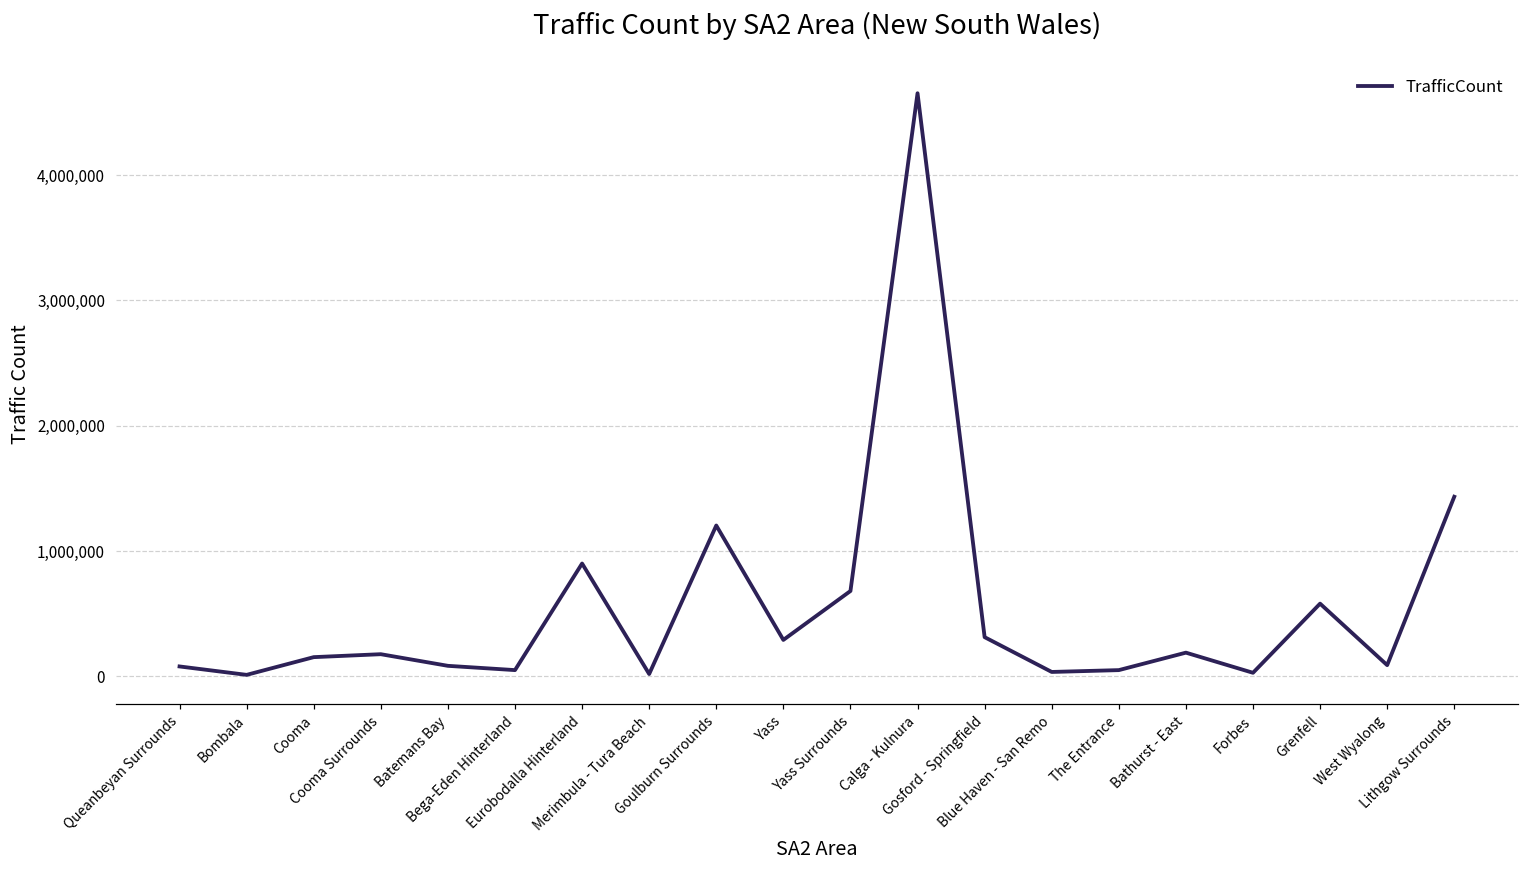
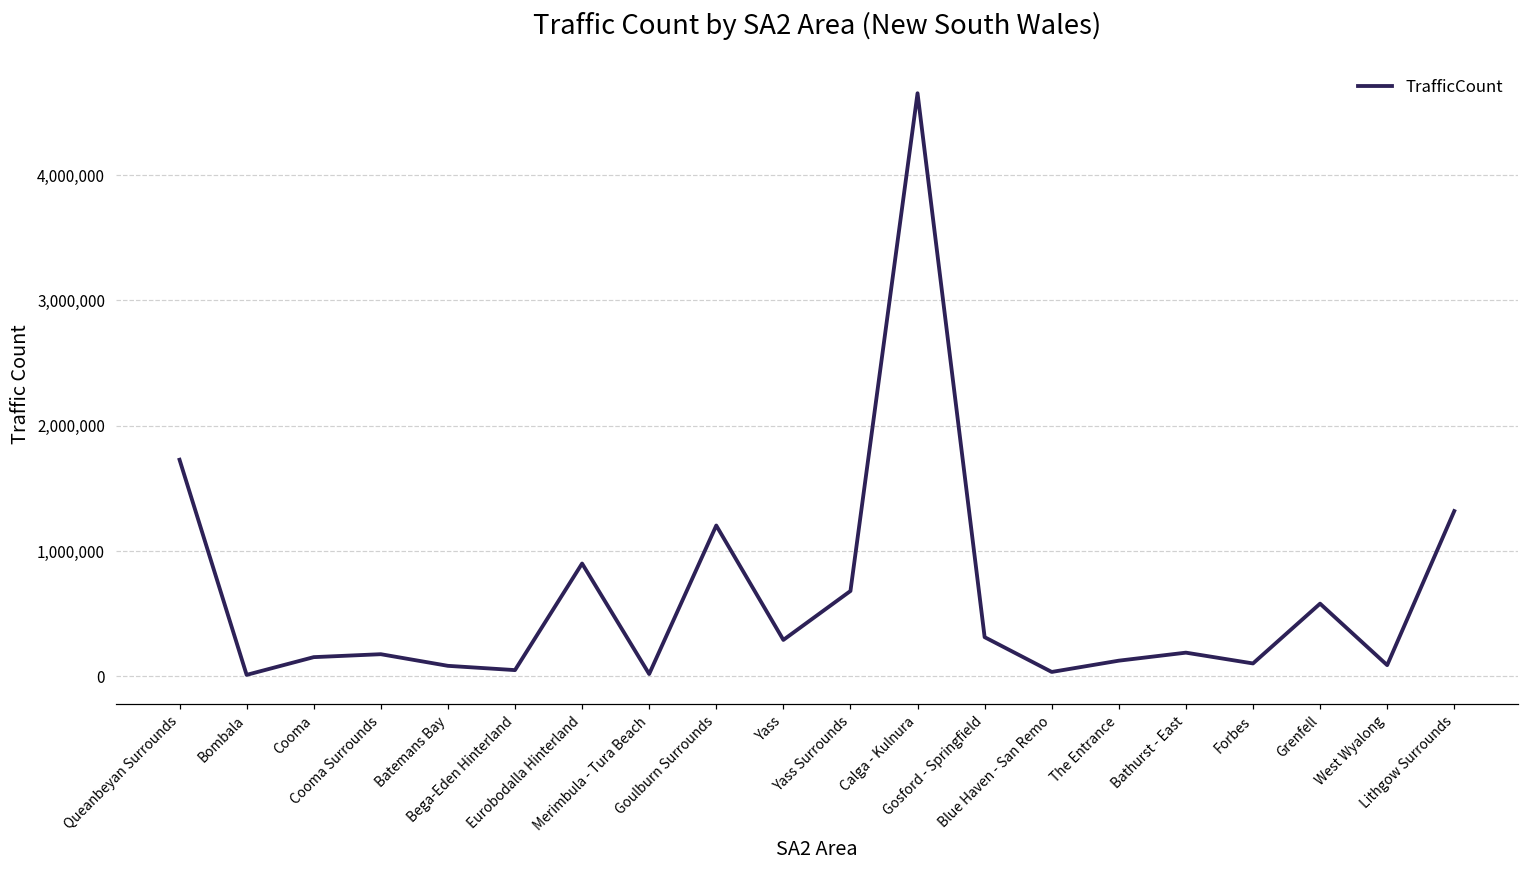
  {
-   "Queanbeyan Surrounds": "80,000",
+   "Queanbeyan Surrounds": "1,730,000",
    "Bombala": "10,000",
    "Cooma": "150,000",
    "Cooma Surrounds": "180,000",
    "Batemans Bay": "80,000",
    "Bega-Eden Hinterland": "50,000",
    "Eurobodalla Hinterland": "900,000",
    "Merimbula - Tura Beach": "20,000",
    "Goulburn Surrounds": "1,200,000",
    "Yass": "290,000",
    "Yass Surrounds": "680,000",
    "Calga - Kulnura": "4,650,000",
    "Gosford - Springfield": "310,000",
    "Blue Haven - San Remo": "30,000",
-   "The Entrance": "50,000",
+   "The Entrance": "120,000",
    "Bathurst - East": "190,000",
-   "Forbes": "30,000",
+   "Forbes": "100,000",
    "Grenfell": "580,000",
    "West Wyalong": "90,000",
-   "Lithgow Surrounds": "1,430,000"
+   "Lithgow Surrounds": "1,320,000"
  }
